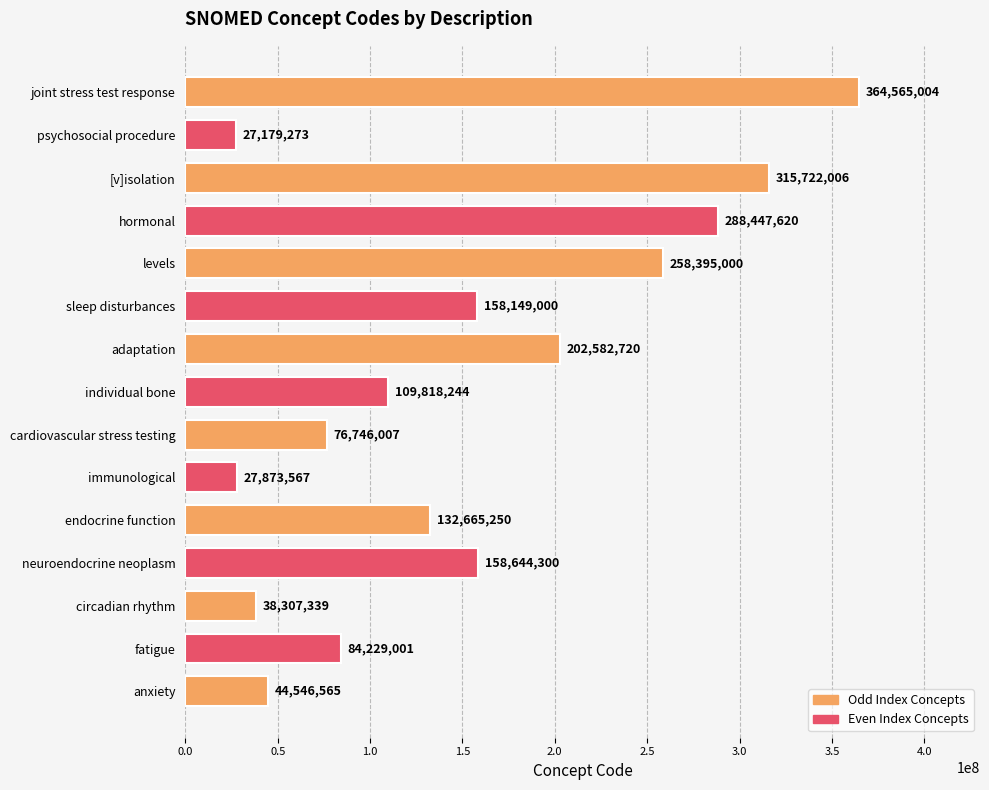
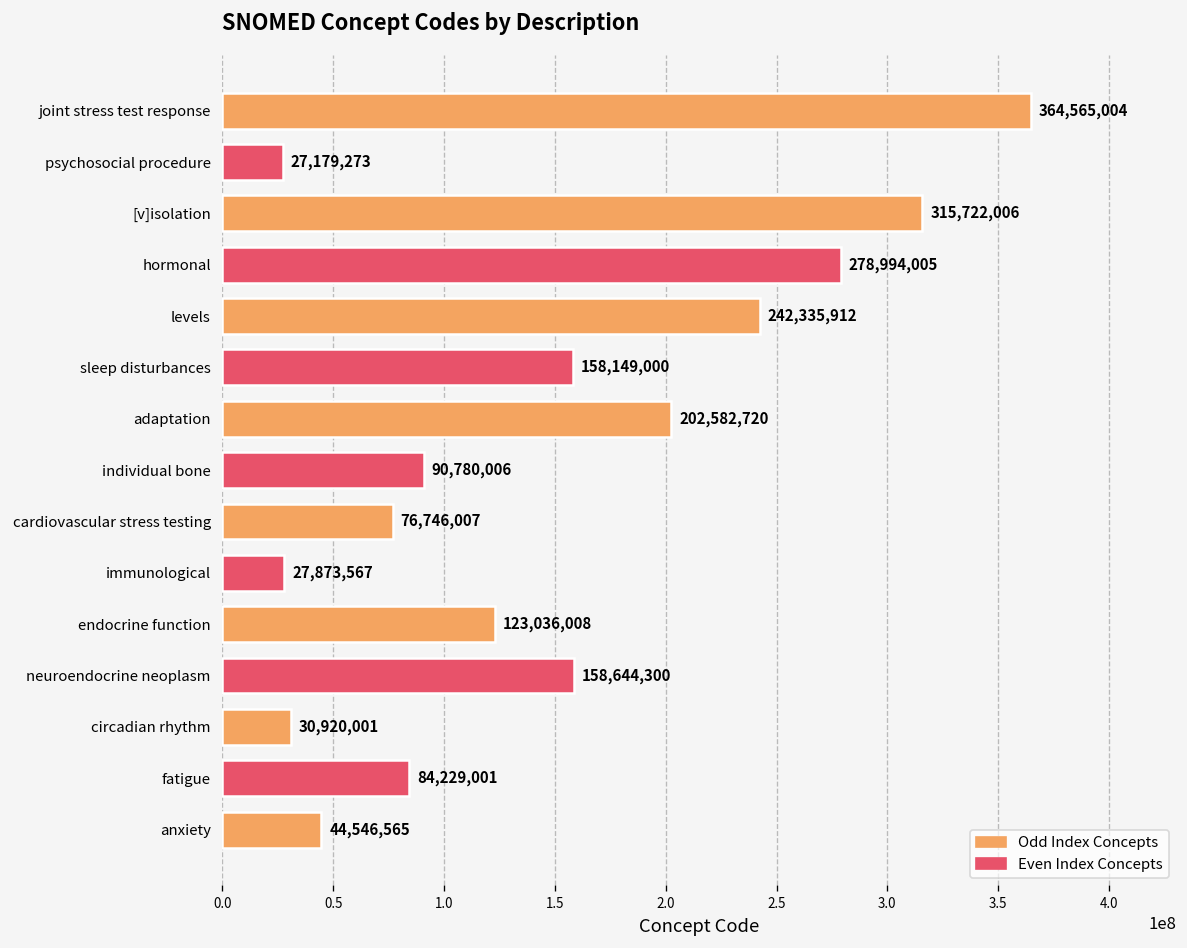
  {
    "joint stress test response": "364,565,004",
    "psychosocial procedure": "27,179,273",
    "[v]isolation": "315,722,006",
-   "hormonal": "288,447,620",
-   "levels": "258,395,000",
+   "hormonal": "278,994,005",
+   "levels": "242,335,912",
    "sleep disturbances": "158,149,000",
    "adaptation": "202,582,720",
-   "individual bone": "109,818,244",
+   "individual bone": "90,780,006",
    "cardiovascular stress testing": "76,746,007",
    "immunological": "27,873,567",
-   "endocrine function": "132,665,250",
+   "endocrine function": "123,036,008",
    "neuroendocrine neoplasm": "158,644,300",
-   "circadian rhythm": "38,307,339",
+   "circadian rhythm": "30,920,001",
    "fatigue": "84,229,001",
    "anxiety": "44,546,565"
  }
